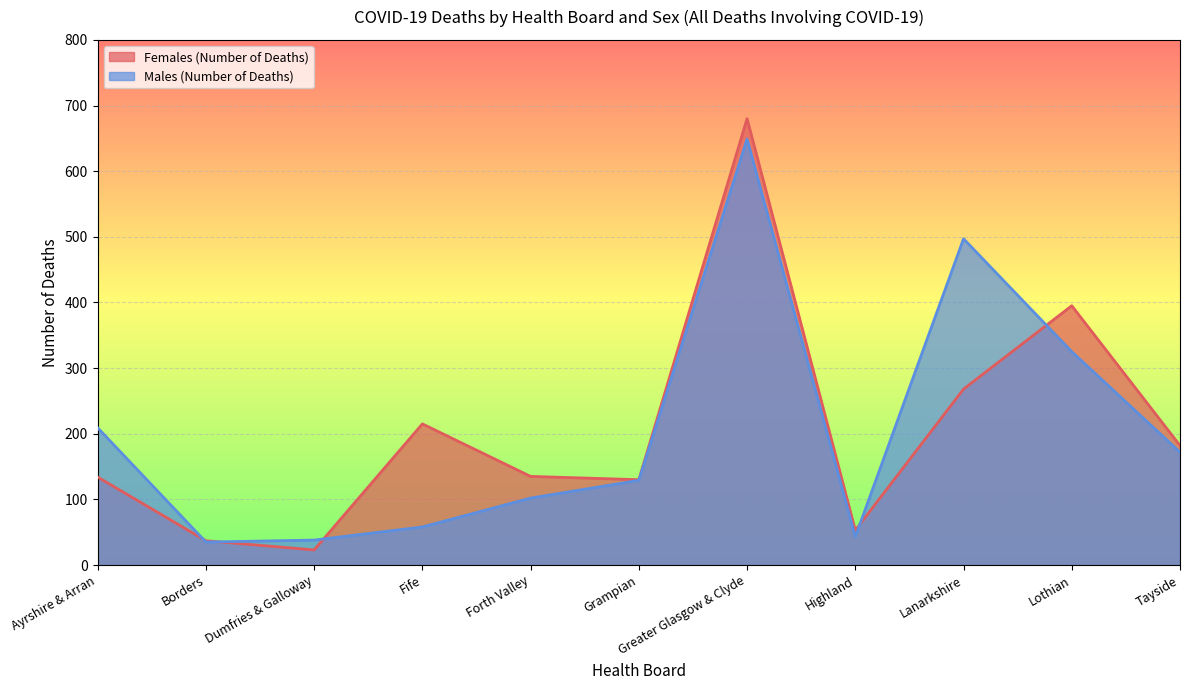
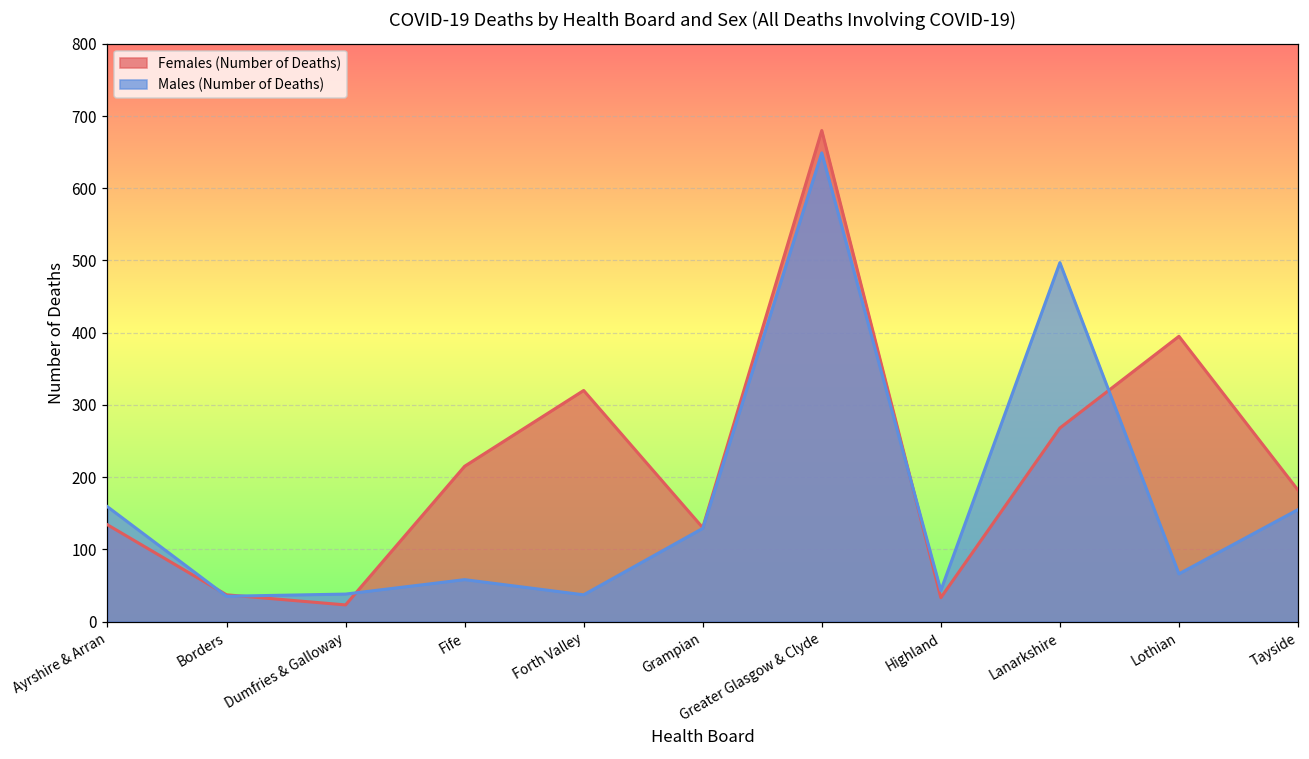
  {
    "Females (Number of Deaths)": {
      "Ayrshire & Arran": 130,
      "Dumfries & Galloway": 20,
      "Fife": 220,
-     "Forth Valley": 140,
+     "Forth Valley": 320,
      "Greater Glasgow & Clyde": 680,
-     "Highland": 50,
+     "Highland": 30,
      "Lanarkshire": 270,
      "Lothian": 400,
      "Tayside": 180
    },
    "Males (Number of Deaths)": {
-     "Ayrshire & Arran": 210,
+     "Ayrshire & Arran": 160,
      "Dumfries & Galloway": 40,
      "Fife": 60,
-     "Forth Valley": 100,
+     "Forth Valley": 40,
      "Greater Glasgow & Clyde": 650,
      "Highland": 40,
      "Lanarkshire": 500,
-     "Lothian": 330,
-     "Tayside": 170
+     "Lothian": 70,
+     "Tayside": 160
    }
  }
